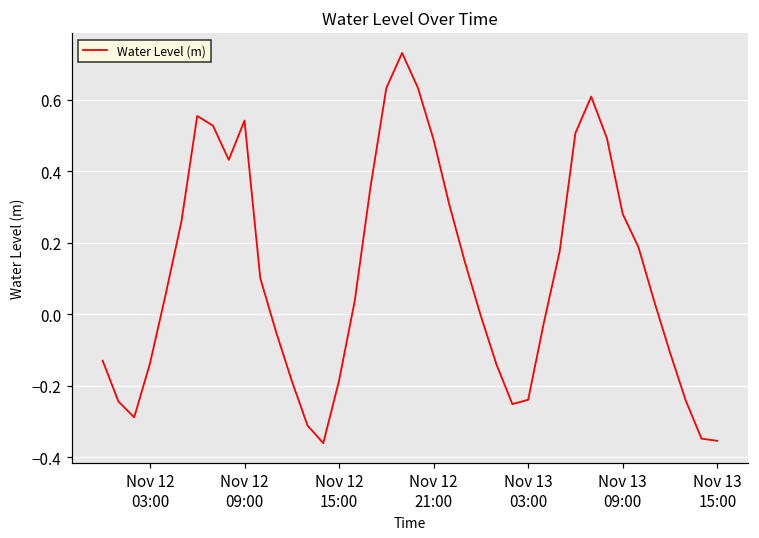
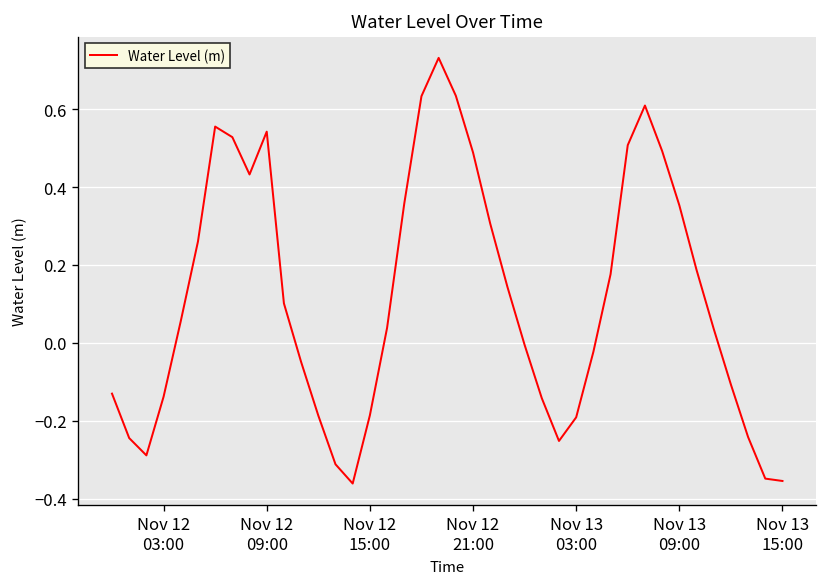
  {
    "Nov 12 03:00": -0.14,
    "Nov 12 09:00": 0.54,
    "Nov 12 15:00": -0.19,
    "Nov 12 21:00": 0.49,
-   "Nov 13 03:00": -0.24,
-   "Nov 13 09:00": 0.28,
+   "Nov 13 03:00": -0.19,
+   "Nov 13 09:00": 0.35,
    "Nov 13 15:00": -0.35
  }
